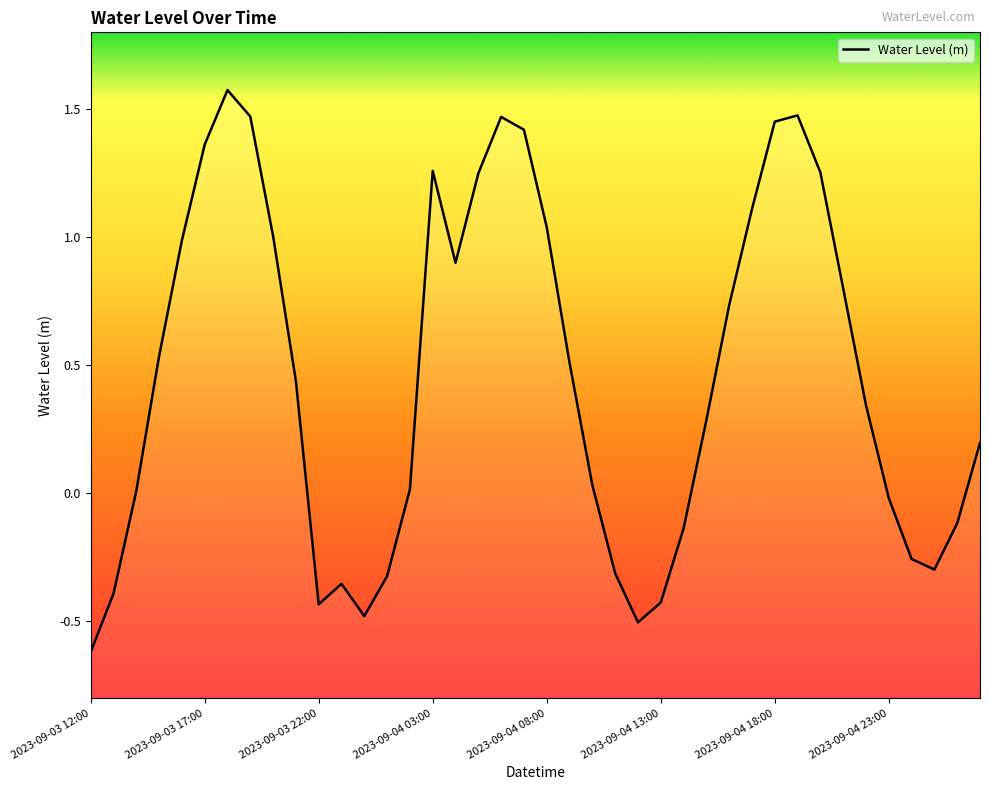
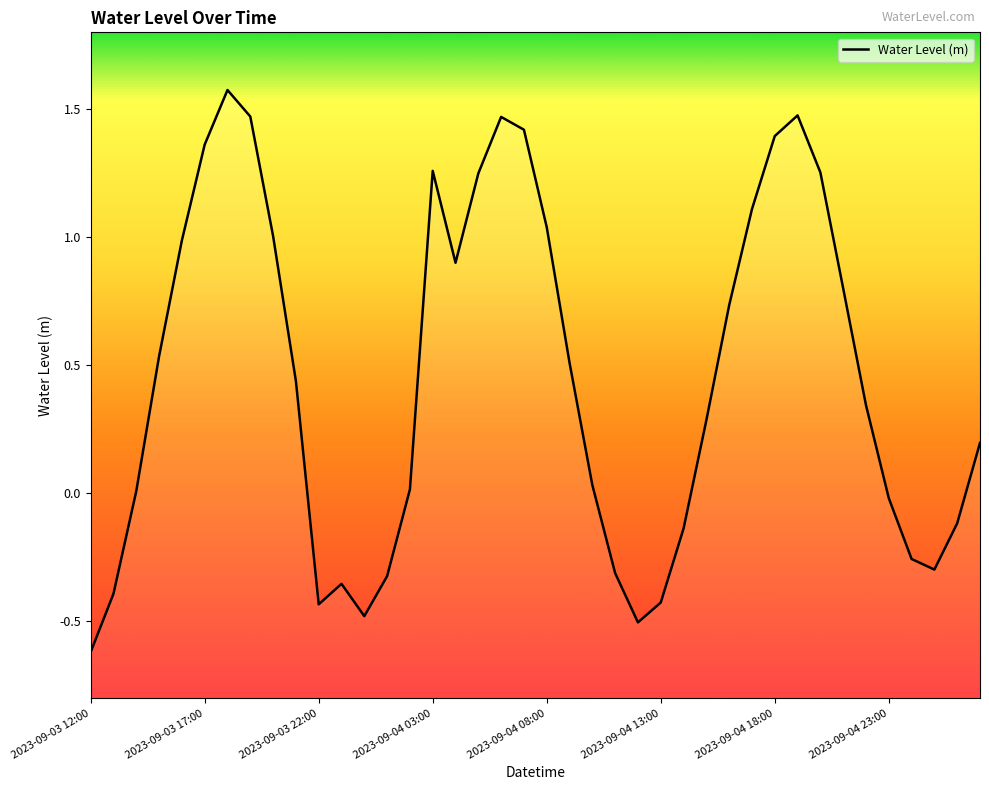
  {
    "2023-09-03 12:00": -0.62,
    "2023-09-03 17:00": 1.36,
    "2023-09-03 22:00": -0.43,
    "2023-09-04 03:00": 1.26,
    "2023-09-04 08:00": 1.04,
    "2023-09-04 13:00": -0.43,
-   "2023-09-04 18:00": 1.45,
+   "2023-09-04 18:00": 1.40,
    "2023-09-04 23:00": -0.02
  }
